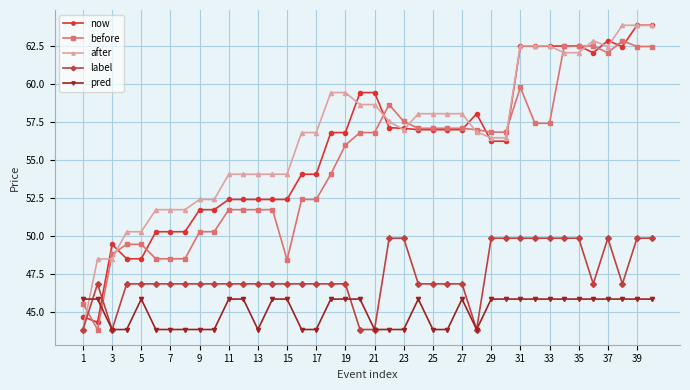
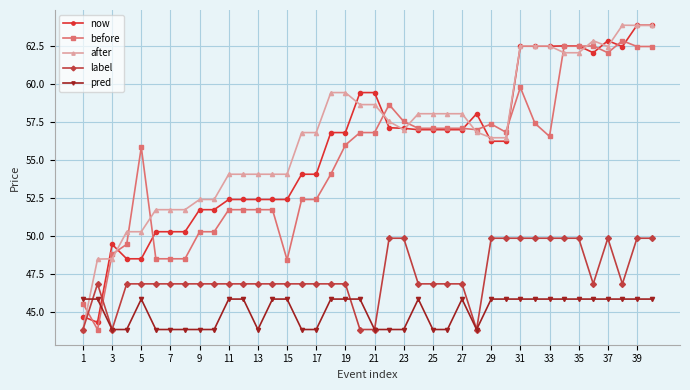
  {
    "before": {
      "1": 45.6,
      "3": 48.8,
-     "5": 49.5,
+     "5": 55.9,
      "7": 48.5,
      "9": 50.3,
      "11": 51.8,
      "13": 51.8,
      "15": 48.5,
      "17": 52.4,
      "19": 56.0,
      "21": 56.8,
      "23": 57.6,
-     "29": 56.9,
+     "29": 57.4,
      "31": 59.8,
-     "33": 57.4,
+     "33": 56.6,
      "37": 62.1,
      "39": 62.5
    },
    "after": {
      "3": 48.5,
      "5": 50.3,
      "7": 51.8,
      "9": 52.4,
      "11": 54.1,
      "13": 54.1,
      "15": 54.1,
      "17": 56.8,
      "19": 59.5,
      "21": 58.7,
      "25": 58.1,
      "27": 58.1,
      "29": 56.5,
      "35": 62.1,
      "37": 62.5
    }
  }
